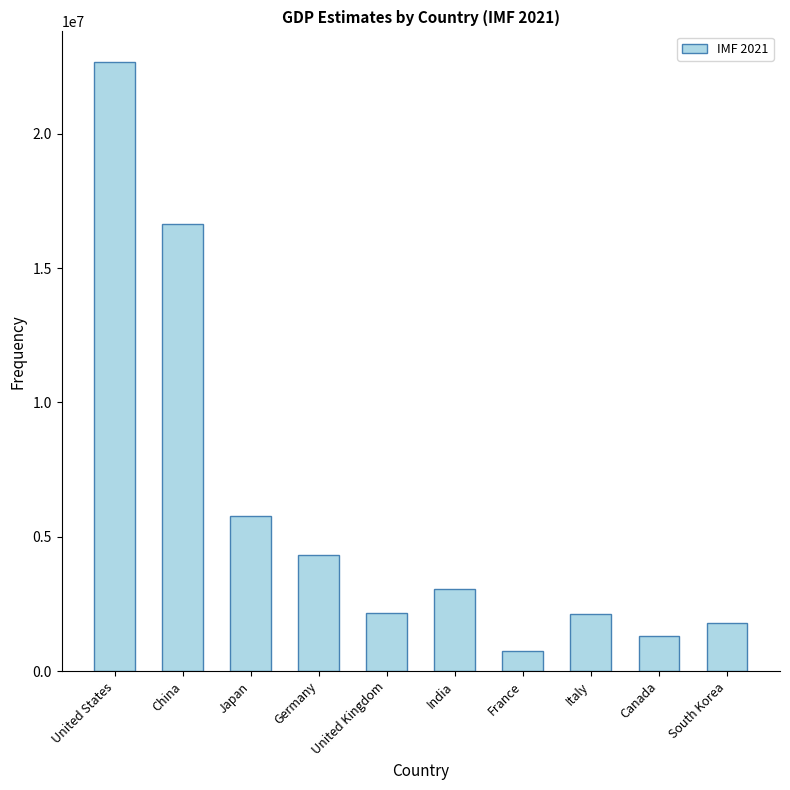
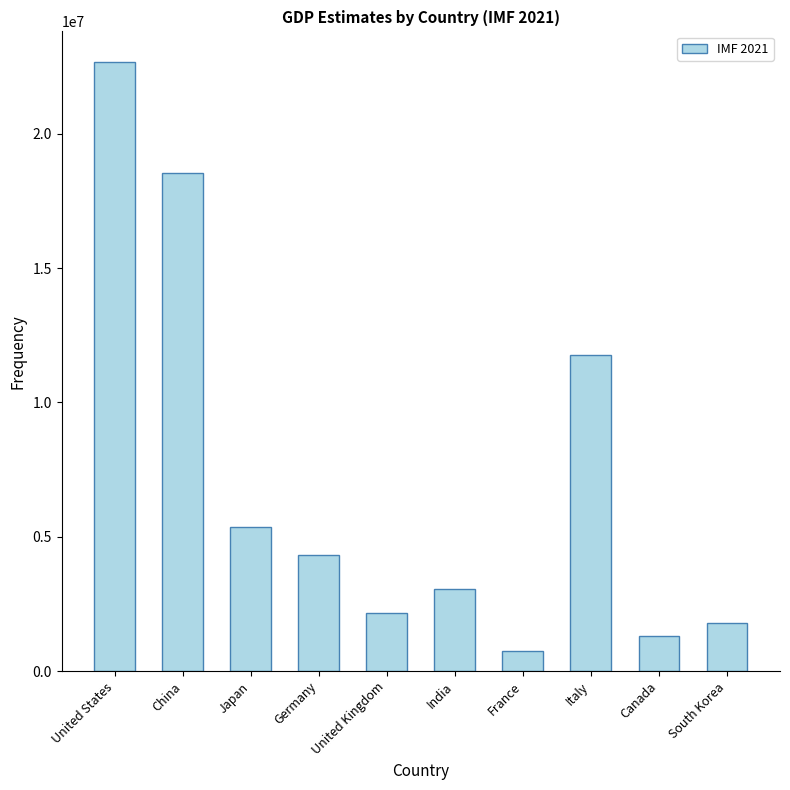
  {
    "United States": 22700000,
-   "China": 16600000,
-   "Japan": 5800000,
+   "China": 18500000,
+   "Japan": 5400000,
    "Germany": 4300000,
    "United Kingdom": 2200000,
    "India": 3000000,
    "France": 800000,
-   "Italy": 2100000,
+   "Italy": 11800000,
    "Canada": 1300000,
    "South Korea": 1800000
  }
